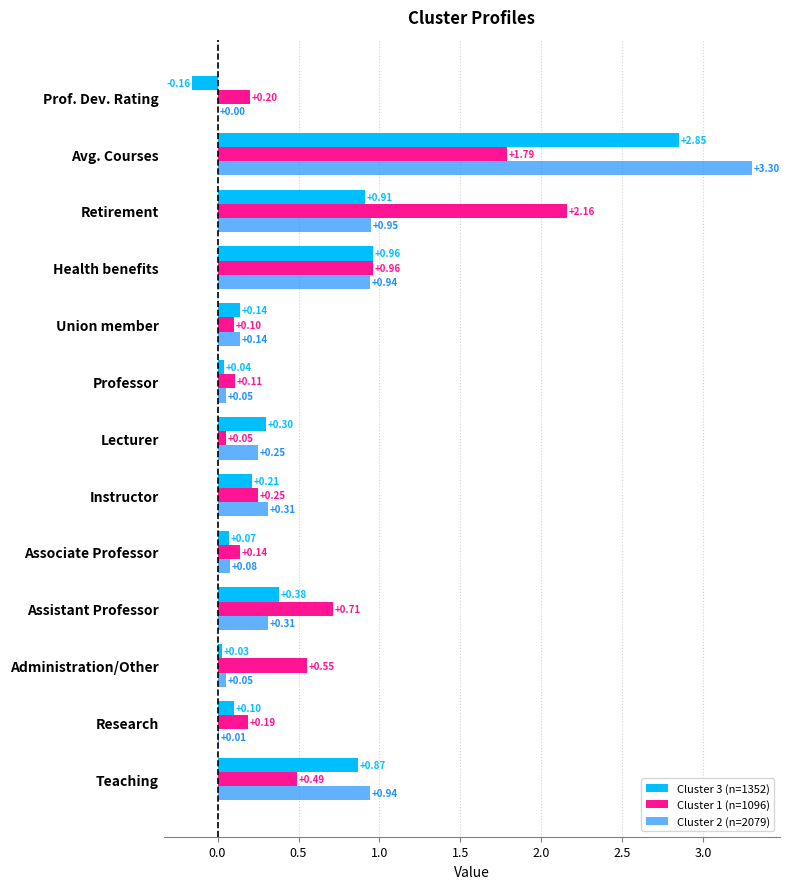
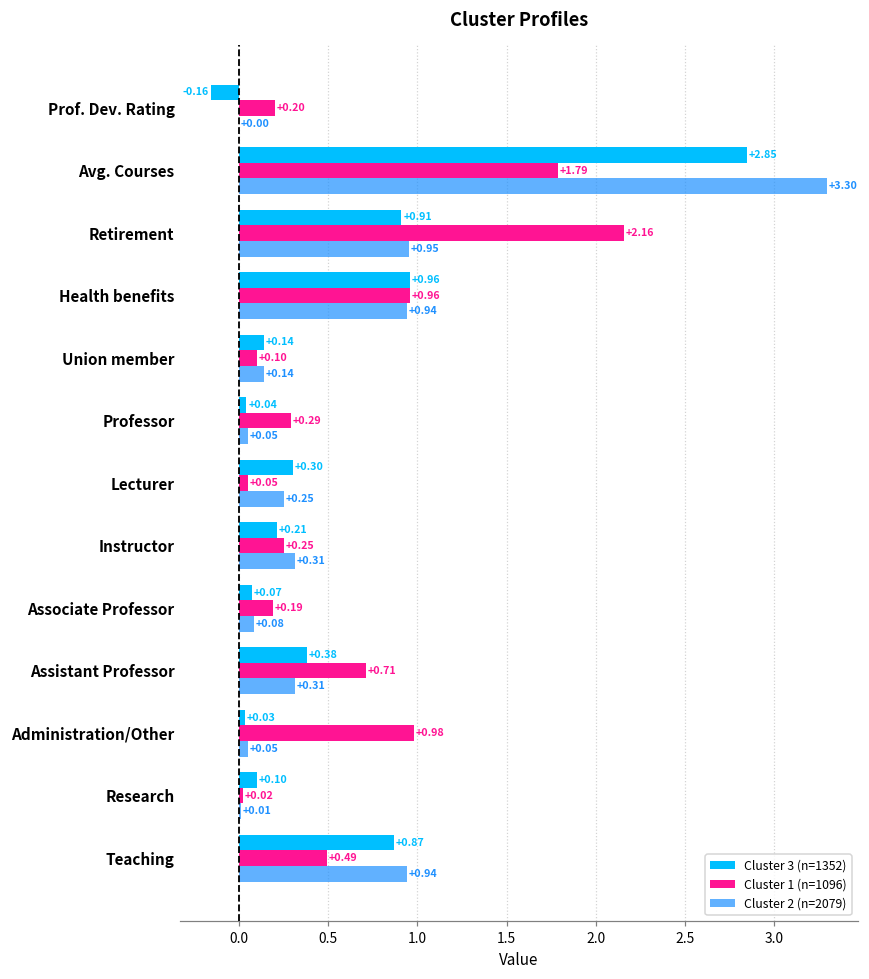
  {
    "Cluster 1 (n=1096)": {
      "Prof. Dev. Rating": "+0.20",
      "Avg. Courses": "+1.79",
      "Retirement": "+2.16",
      "Health benefits": "+0.96",
      "Union member": "+0.10",
-     "Professor": "+0.11",
+     "Professor": "+0.29",
      "Lecturer": "+0.05",
      "Instructor": "+0.25",
-     "Associate Professor": "+0.14",
+     "Associate Professor": "+0.19",
      "Assistant Professor": "+0.71",
-     "Administration/Other": "+0.55",
-     "Research": "+0.19",
+     "Administration/Other": "+0.98",
+     "Research": "+0.02",
      "Teaching": "+0.49"
    }
  }
